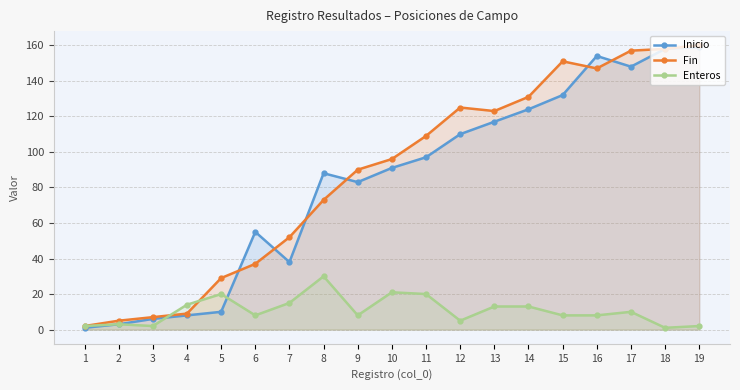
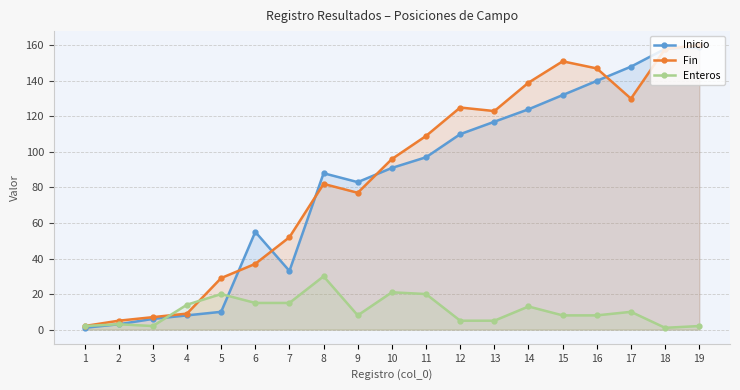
  {
    "Inicio": {
      "5": 10,
      "6": 55,
-     "7": 38,
+     "7": 33,
      "8": 88,
      "9": 83,
      "10": 91,
      "11": 97,
      "12": 110,
      "13": 117,
      "14": 124,
      "15": 132,
-     "16": 154,
+     "16": 140,
      "17": 148
    },
    "Fin": {
      "2": 5,
      "5": 29,
      "6": 37,
      "7": 52,
-     "8": 73,
-     "9": 90,
+     "8": 82,
+     "9": 77,
      "10": 96,
      "11": 109,
      "12": 125,
      "13": 123,
-     "14": 131,
+     "14": 139,
      "15": 151,
      "16": 147,
-     "17": 157
+     "17": 130
    },
    "Enteros": {
      "3": 2,
      "4": 14,
      "5": 20,
-     "6": 8,
+     "6": 15,
      "7": 15,
      "8": 30,
      "9": 8,
      "10": 21,
      "11": 20,
      "12": 5,
-     "13": 13,
+     "13": 5,
      "14": 13,
      "15": 8,
      "16": 8,
      "17": 10,
      "18": 1,
      "19": 2
    }
  }
